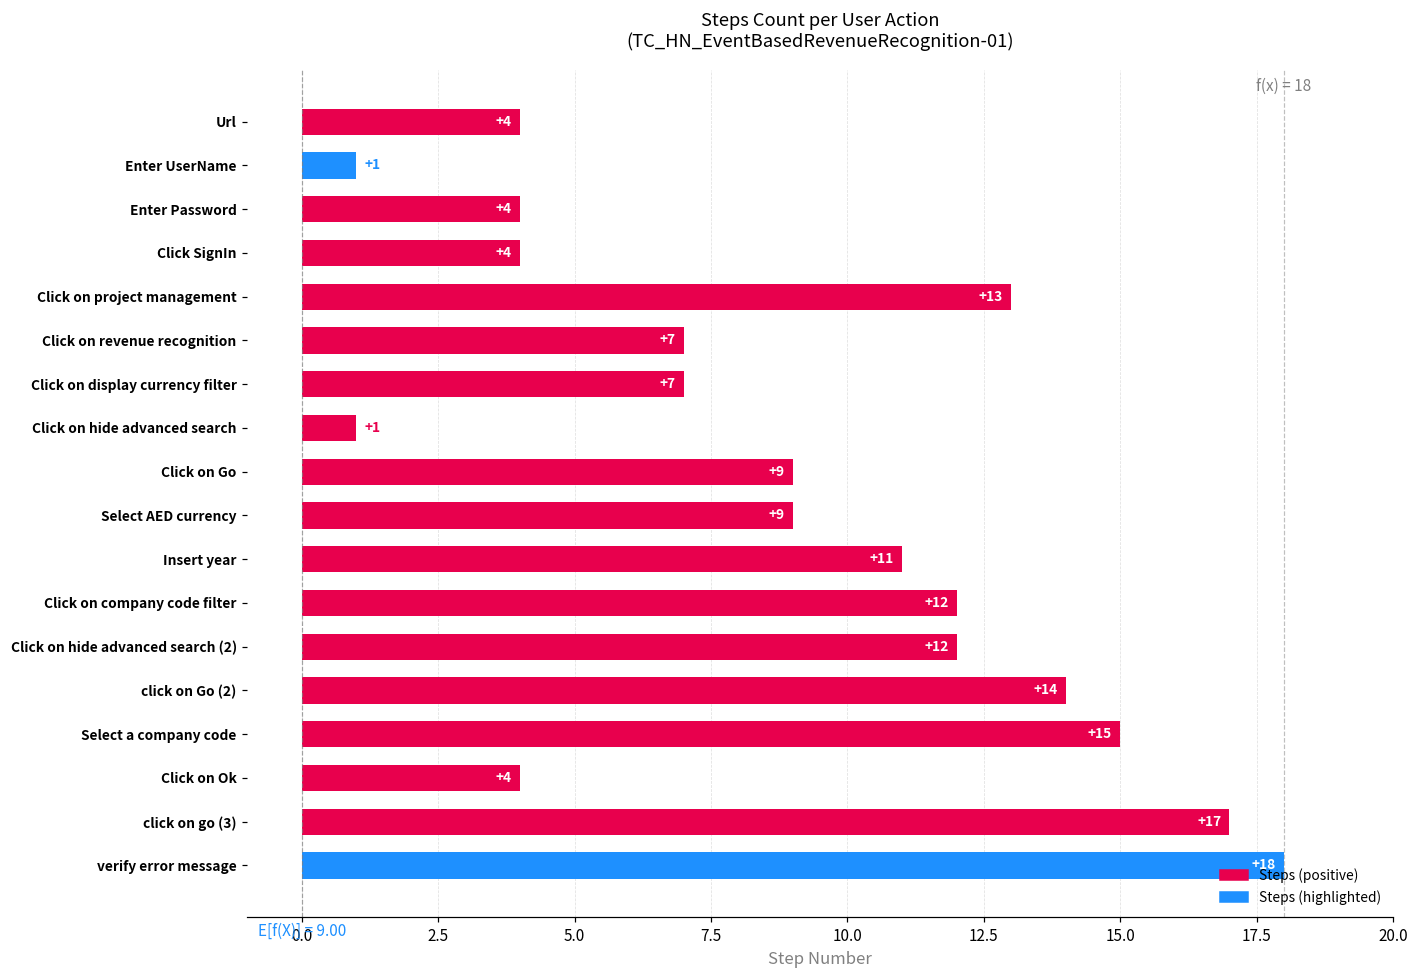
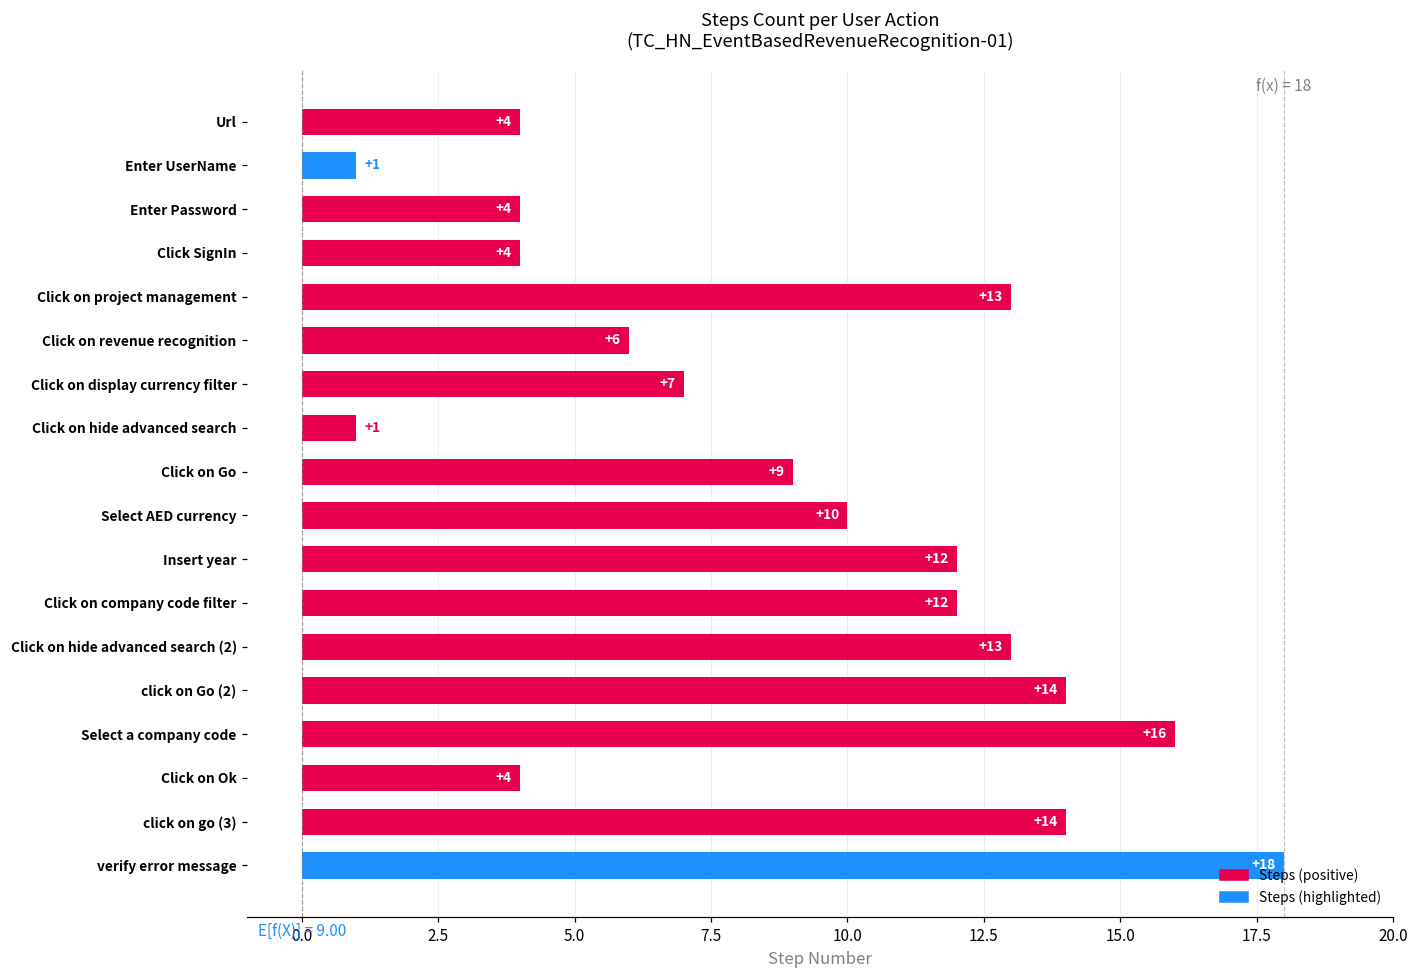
  {
    "Url": "+4",
    "Enter UserName": "+1",
    "Enter Password": "+4",
    "Click SignIn": "+4",
    "Click on project management": "+13",
-   "Click on revenue recognition": "+7",
+   "Click on revenue recognition": "+6",
    "Click on display currency filter": "+7",
    "Click on hide advanced search": "+1",
    "Click on Go": "+9",
-   "Select AED currency": "+9",
-   "Insert year": "+11",
+   "Select AED currency": "+10",
+   "Insert year": "+12",
    "Click on company code filter": "+12",
-   "Click on hide advanced search (2)": "+12",
+   "Click on hide advanced search (2)": "+13",
    "click on Go (2)": "+14",
-   "Select a company code": "+15",
+   "Select a company code": "+16",
    "Click on Ok": "+4",
-   "click on go (3)": "+17",
+   "click on go (3)": "+14",
    "verify error message": "+18"
  }
